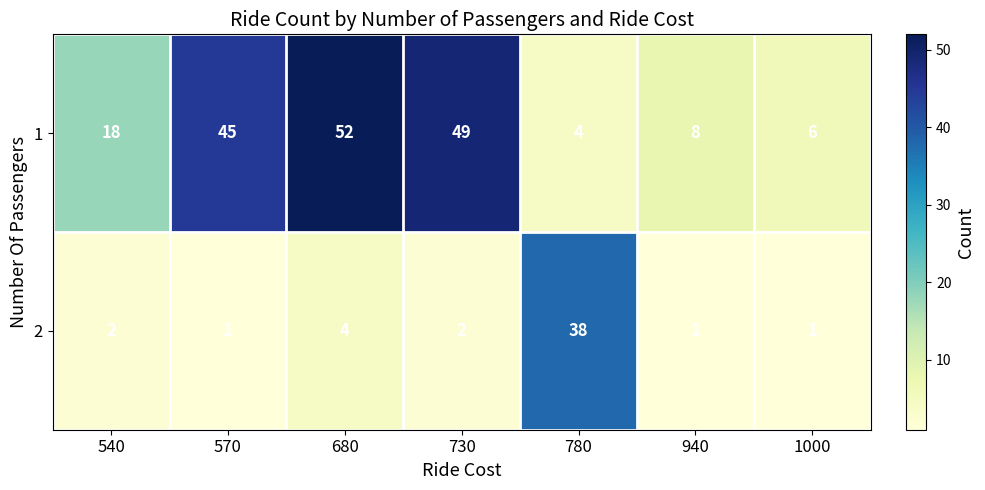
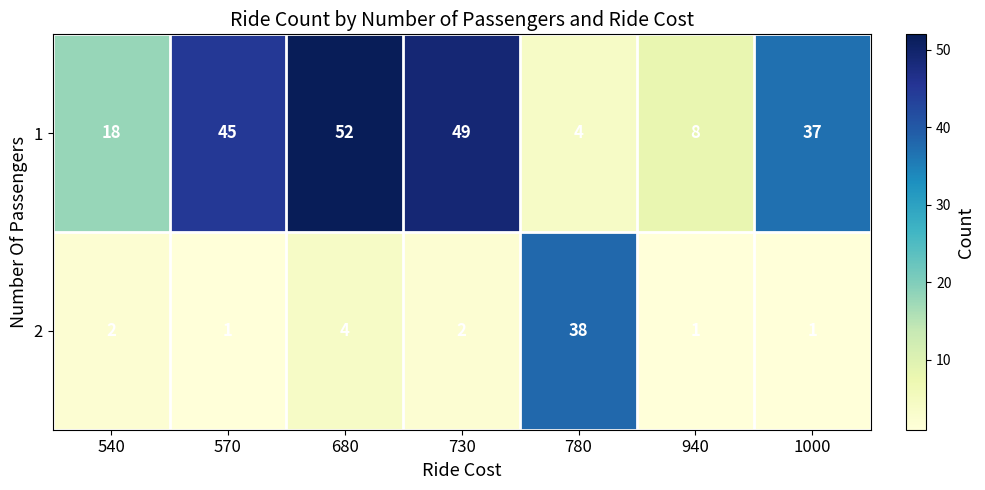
  {
    "1": {
      "540": 18,
      "570": 45,
      "680": 52,
      "730": 49,
      "780": 4,
      "940": 8,
-     "1000": 6
+     "1000": 37
    },
    "2": {
      "680": 4,
      "780": 38
    }
  }
